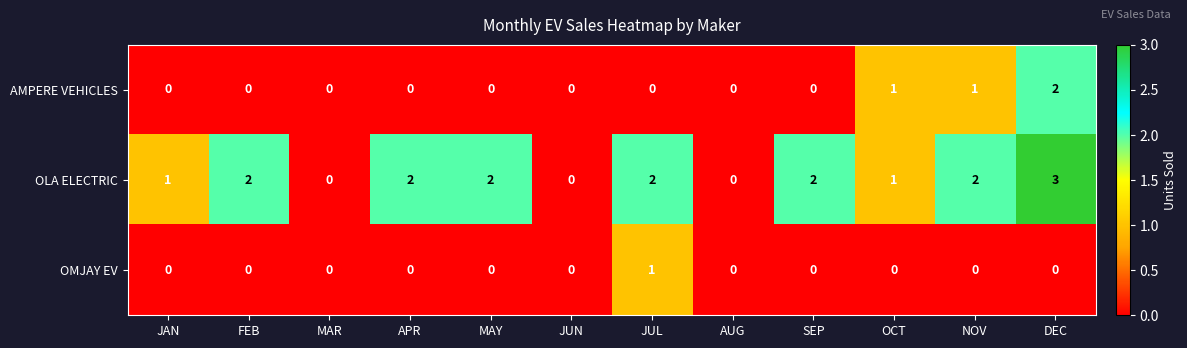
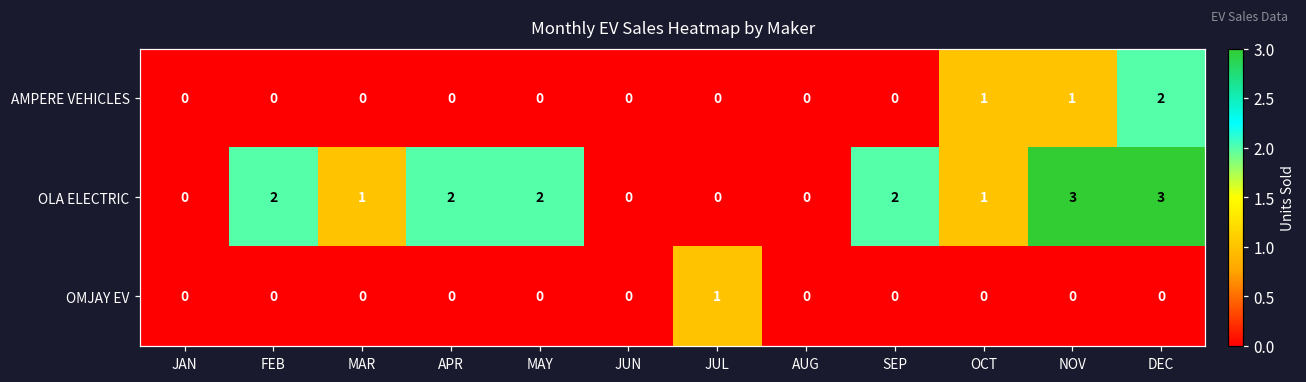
  {
    "AMPERE VEHICLES": {
      "JAN": 0,
      "FEB": 0,
      "MAR": 0,
      "APR": 0,
      "MAY": 0,
      "JUN": 0,
      "JUL": 0,
      "AUG": 0,
      "SEP": 0,
      "OCT": 1,
      "NOV": 1,
      "DEC": 2
    },
    "OLA ELECTRIC": {
-     "JAN": 1,
+     "JAN": 0,
      "FEB": 2,
-     "MAR": 0,
+     "MAR": 1,
      "APR": 2,
      "MAY": 2,
      "JUN": 0,
-     "JUL": 2,
+     "JUL": 0,
      "AUG": 0,
      "SEP": 2,
      "OCT": 1,
-     "NOV": 2,
+     "NOV": 3,
      "DEC": 3
    },
    "OMJAY EV": {
      "JAN": 0,
      "FEB": 0,
      "MAR": 0,
      "APR": 0,
      "MAY": 0,
      "JUN": 0,
      "JUL": 1,
      "AUG": 0,
      "SEP": 0,
      "OCT": 0,
      "NOV": 0,
      "DEC": 0
    }
  }
